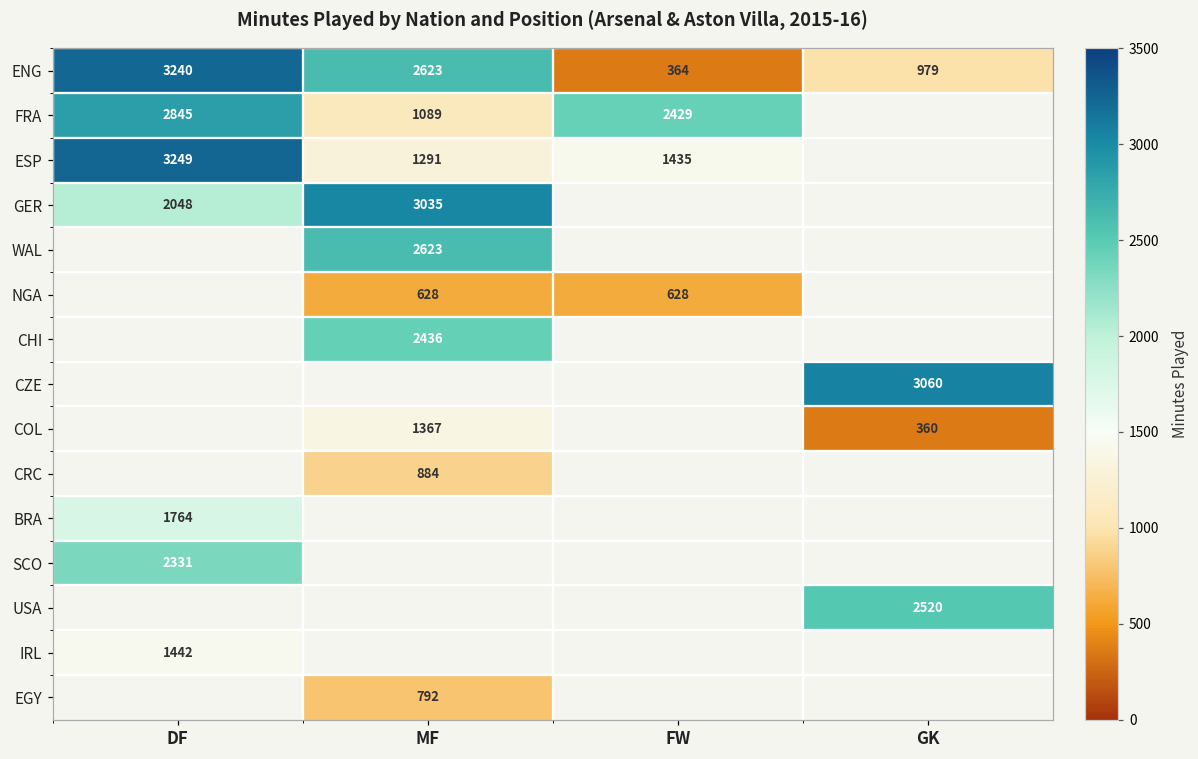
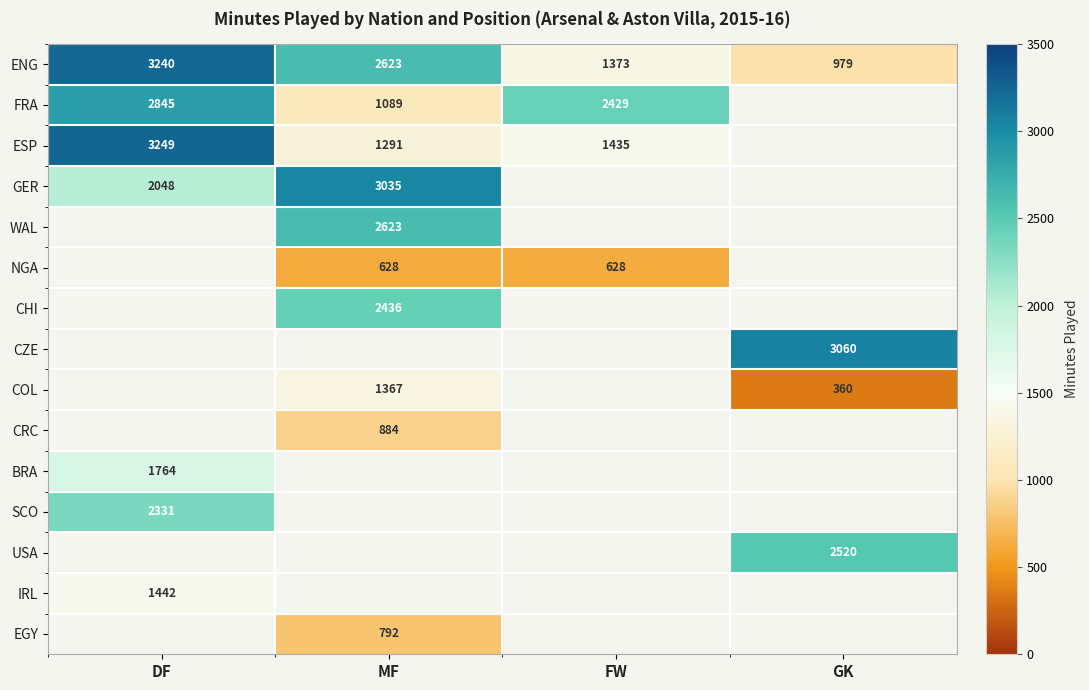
  {
    "ENG": {
      "DF": 3240,
      "MF": 2623,
-     "FW": 364,
+     "FW": 1373,
      "GK": 979
    },
    "FRA": {
      "DF": 2845,
      "MF": 1089,
      "FW": 2429
    },
    "ESP": {
      "DF": 3249,
      "MF": 1291,
      "FW": 1435
    },
    "GER": {
      "DF": 2048,
      "MF": 3035
    },
    "WAL": {
      "MF": 2623
    },
    "NGA": {
      "MF": 628,
      "FW": 628
    },
    "CHI": {
      "MF": 2436
    },
    "CZE": {
      "GK": 3060
    },
    "COL": {
      "MF": 1367,
      "GK": 360
    },
    "CRC": {
      "MF": 884
    },
    "BRA": {
      "DF": 1764
    },
    "SCO": {
      "DF": 2331
    },
    "USA": {
      "GK": 2520
    },
    "IRL": {
      "DF": 1442
    },
    "EGY": {
      "MF": 792
    }
  }
